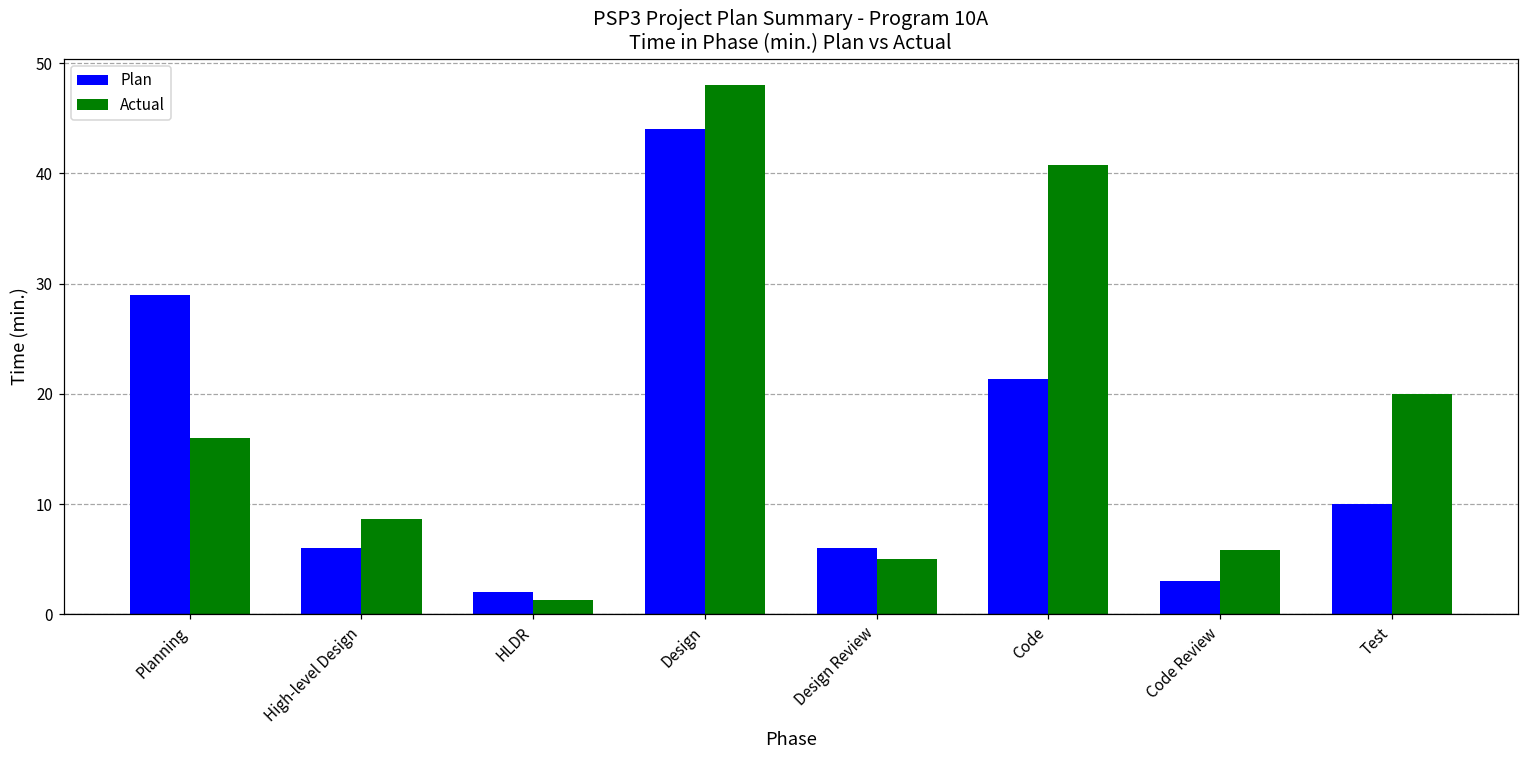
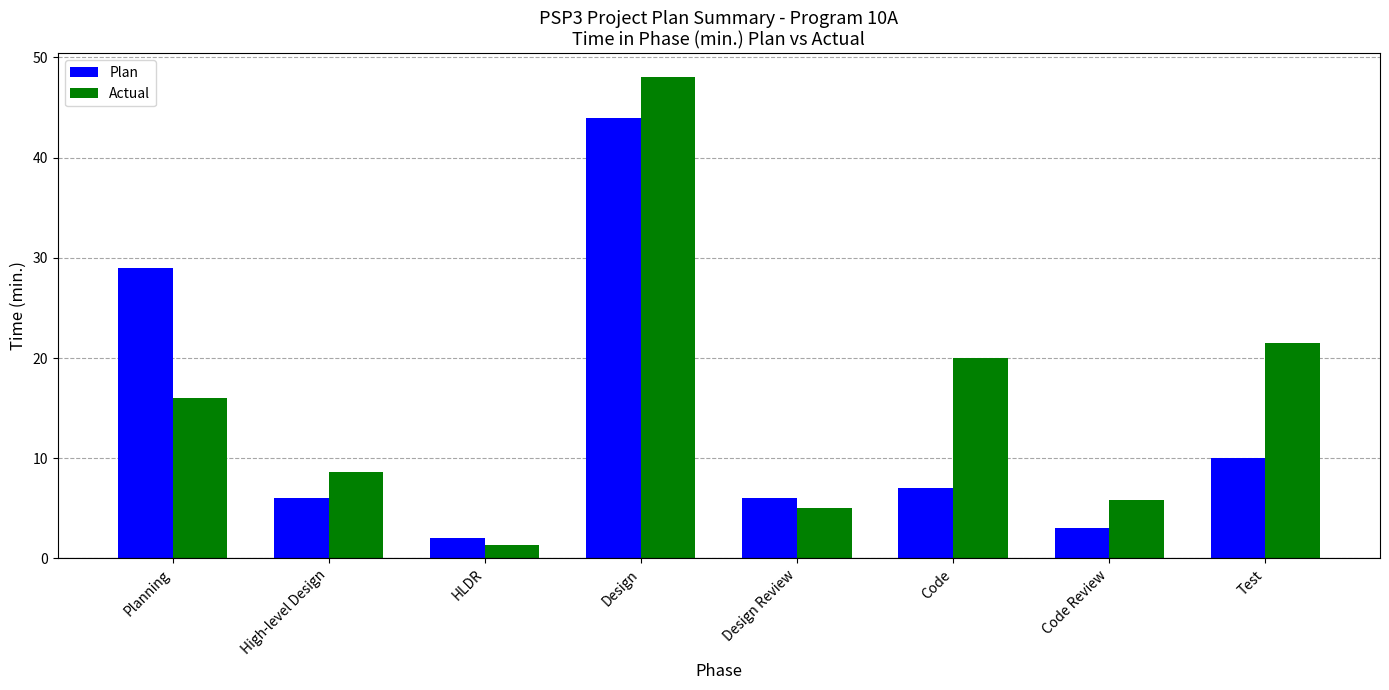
  {
    "Plan": {
      "Planning": 29.0,
      "High-level Design": 6.0,
      "HLDR": 2.0,
      "Design": 44.0,
      "Design Review": 6.0,
-     "Code": 21.3,
+     "Code": 7.0,
      "Code Review": 3.0,
      "Test": 10.0
    },
    "Actual": {
      "Planning": 16.0,
      "High-level Design": 8.6,
      "HLDR": 1.3,
      "Design": 48.0,
      "Design Review": 5.0,
-     "Code": 40.8,
+     "Code": 20.0,
      "Code Review": 5.8,
-     "Test": 20.0
+     "Test": 21.5
    }
  }
